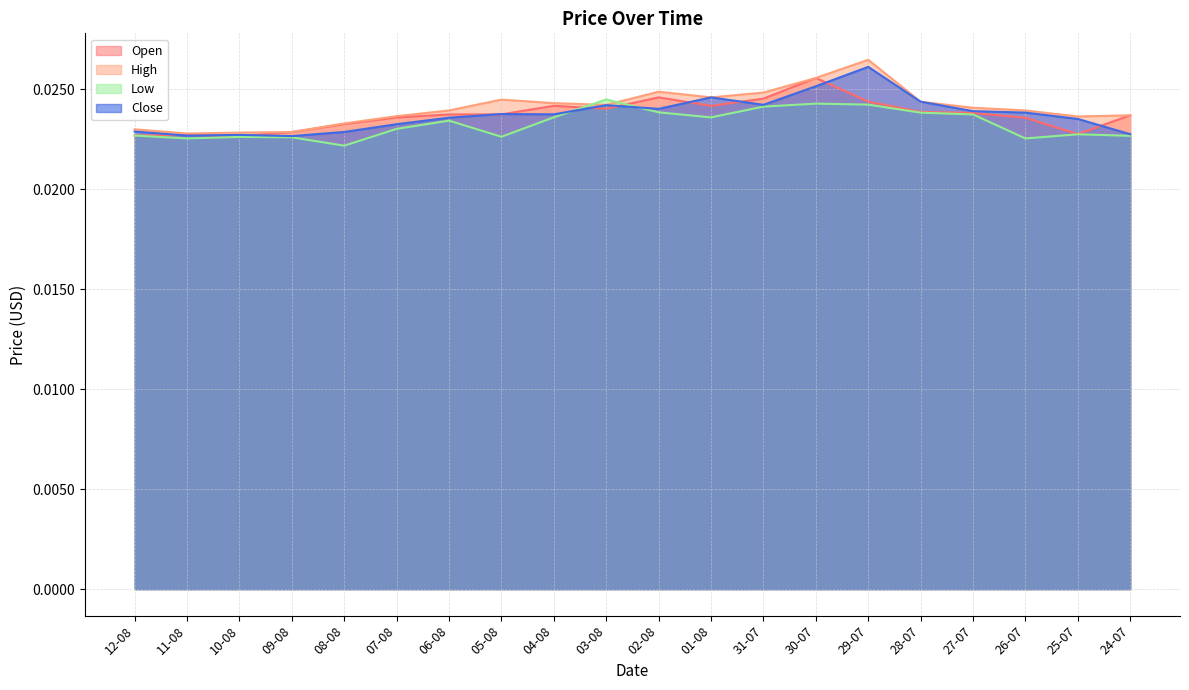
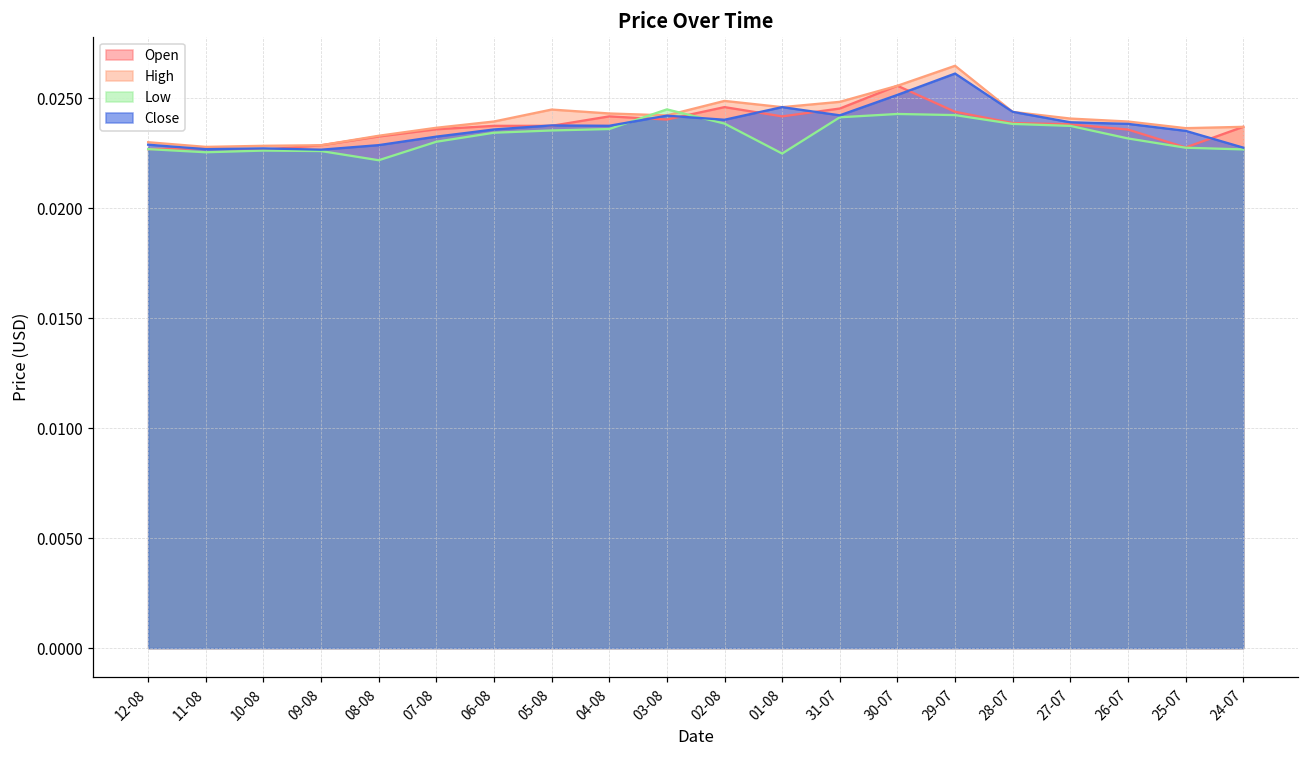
  {
    "Low": {
      "11-08": 0.0225,
      "08-08": 0.0222,
      "07-08": 0.0230,
      "06-08": 0.0234,
-     "05-08": 0.0226,
+     "05-08": 0.0235,
      "04-08": 0.0236,
      "03-08": 0.0245,
      "02-08": 0.0239,
-     "01-08": 0.0236,
+     "01-08": 0.0225,
      "30-07": 0.0243,
      "29-07": 0.0242,
-     "26-07": 0.0225
+     "26-07": 0.0232
    },
    "Close": {
      "08-08": 0.0229,
      "07-08": 0.0233,
      "06-08": 0.0236,
      "04-08": 0.0238,
      "02-08": 0.0240,
      "30-07": 0.0252,
      "29-07": 0.0261
    }
  }
